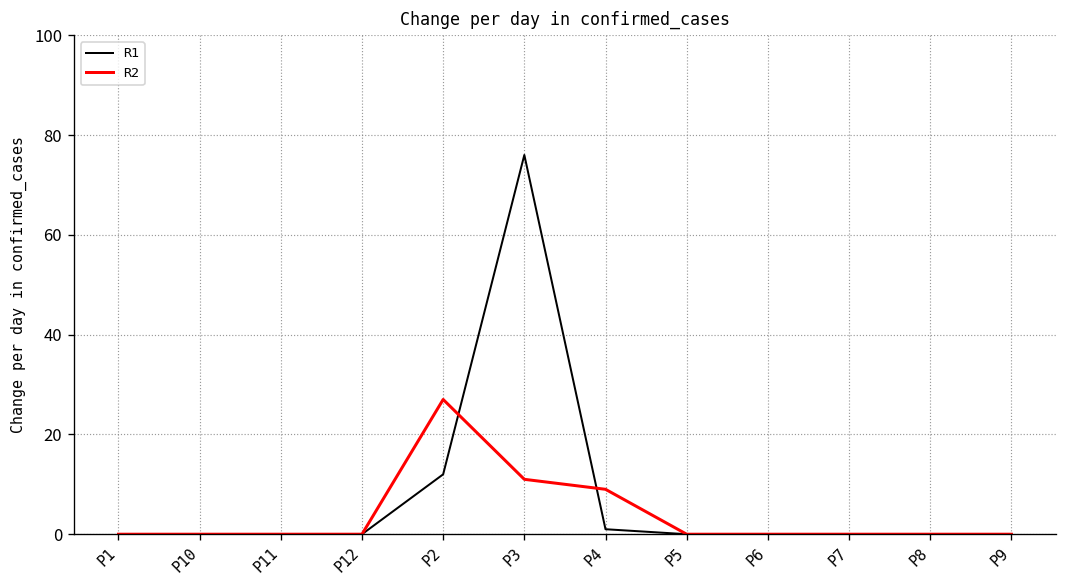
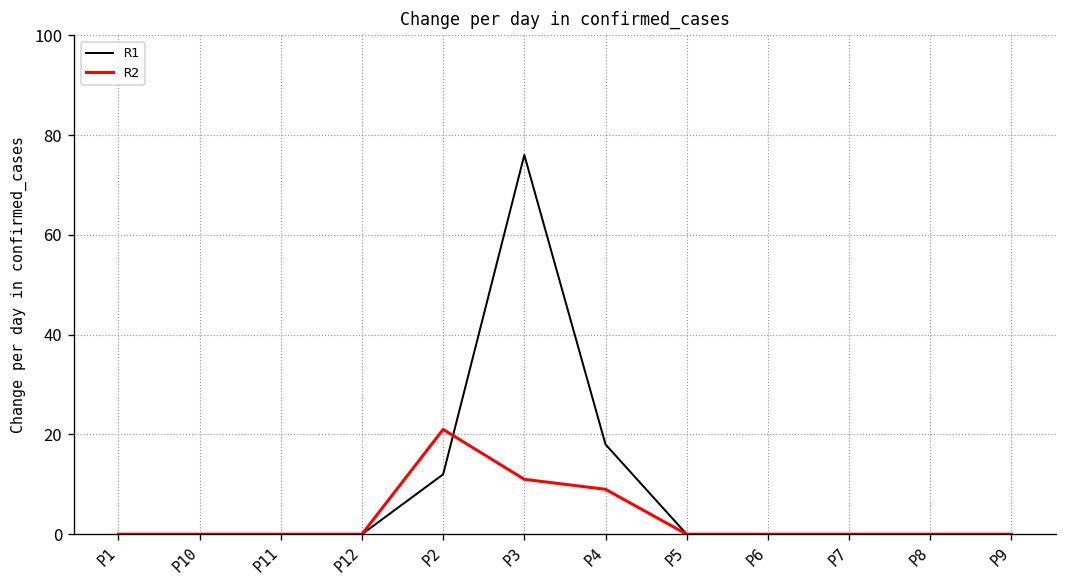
  {
    "R1": {
      "P2": 12,
      "P3": 76,
-     "P4": 1
+     "P4": 18
    },
    "R2": {
-     "P2": 27,
+     "P2": 21,
      "P3": 11,
      "P4": 9
    }
  }
